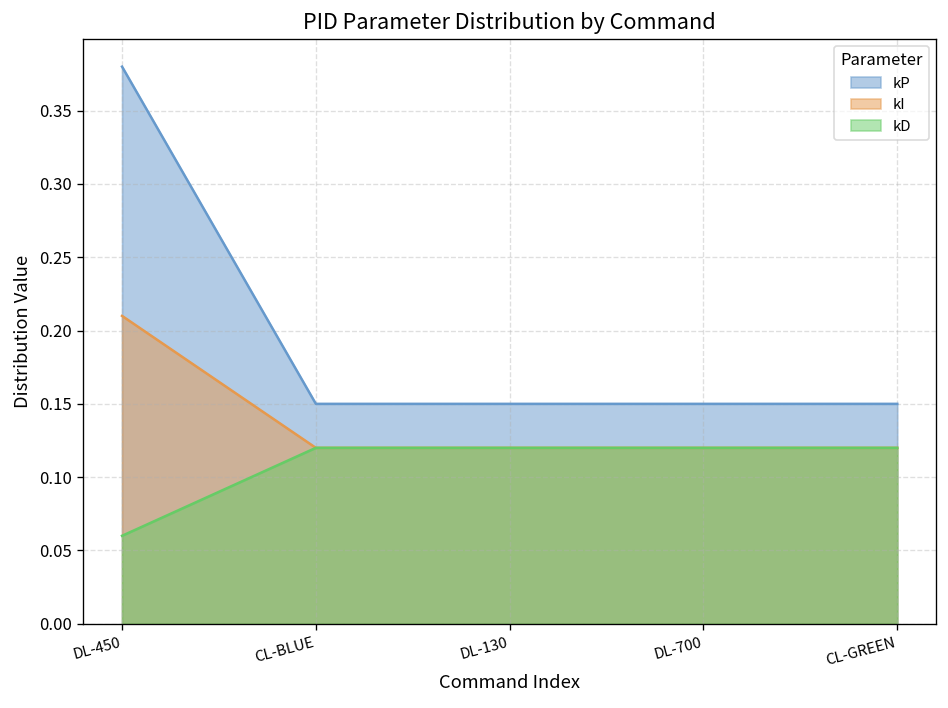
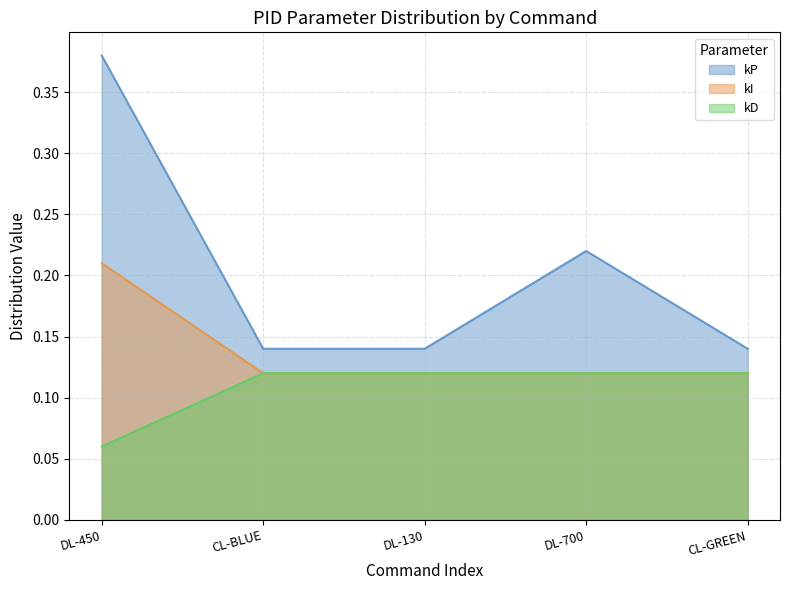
  {
    "kP": {
      "DL-450": 0.38,
-     "CL-BLUE": 0.15,
-     "DL-130": 0.15,
-     "DL-700": 0.15,
-     "CL-GREEN": 0.15
+     "CL-BLUE": 0.14,
+     "DL-130": 0.14,
+     "DL-700": 0.22,
+     "CL-GREEN": 0.14
    },
    "kI": {
      "DL-450": 0.21
    },
    "kD": {
      "DL-450": 0.06
    }
  }
